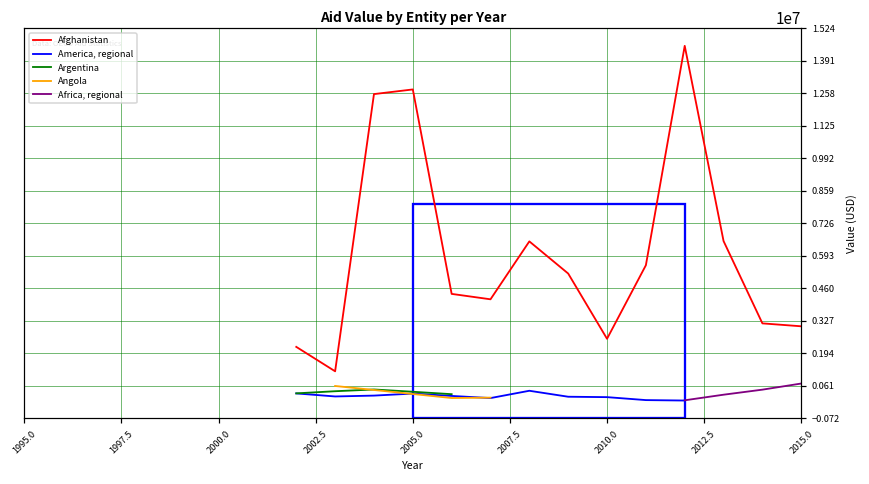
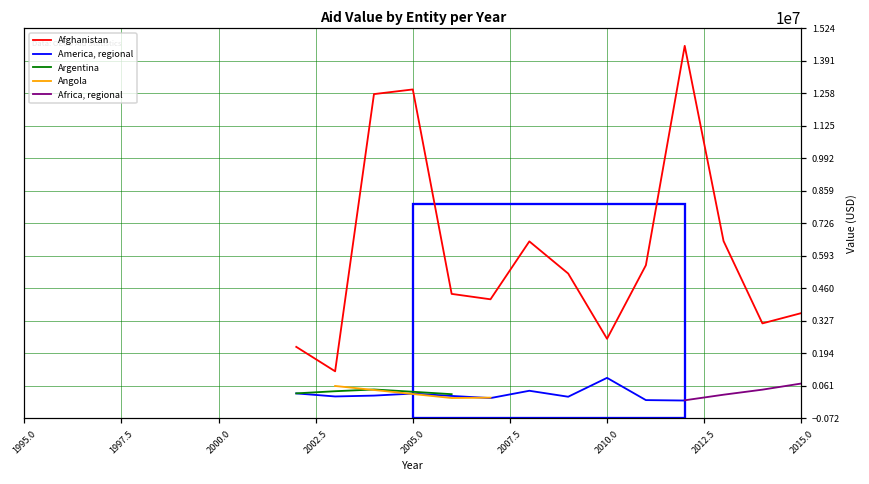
  {
    "Afghanistan": {
      "2005.0": 12700000,
      "2010.0": 2500000,
-     "2015.0": 3000000
+     "2015.0": 3600000
    },
    "America, regional": {
-     "2010.0": 100000
+     "2010.0": 900000
    },
    "Africa, regional": {
      "2015.0": 700000
    }
  }
